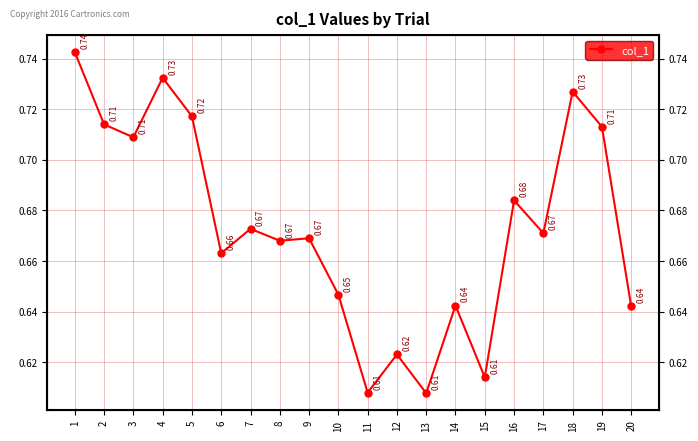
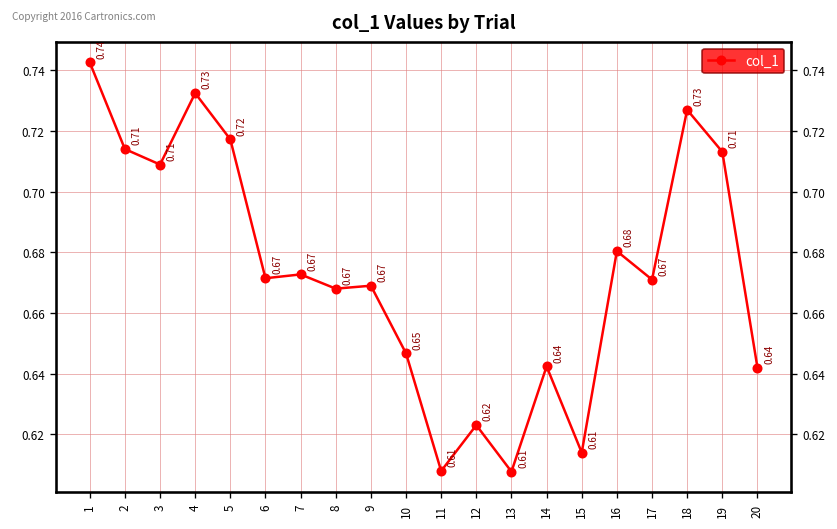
  {
    "1": 0.74,
    "2": 0.71,
    "3": 0.71,
    "4": 0.73,
    "5": 0.72,
-   "6": 0.66,
+   "6": 0.67,
    "7": 0.67,
    "8": 0.67,
    "9": 0.67,
    "10": 0.65,
    "11": 0.61,
    "12": 0.62,
    "13": 0.61,
    "14": 0.64,
    "15": 0.61,
-   "16": 0.684,
+   "16": 0.680,
    "17": 0.67,
    "18": 0.73,
    "19": 0.71,
    "20": 0.64
  }
